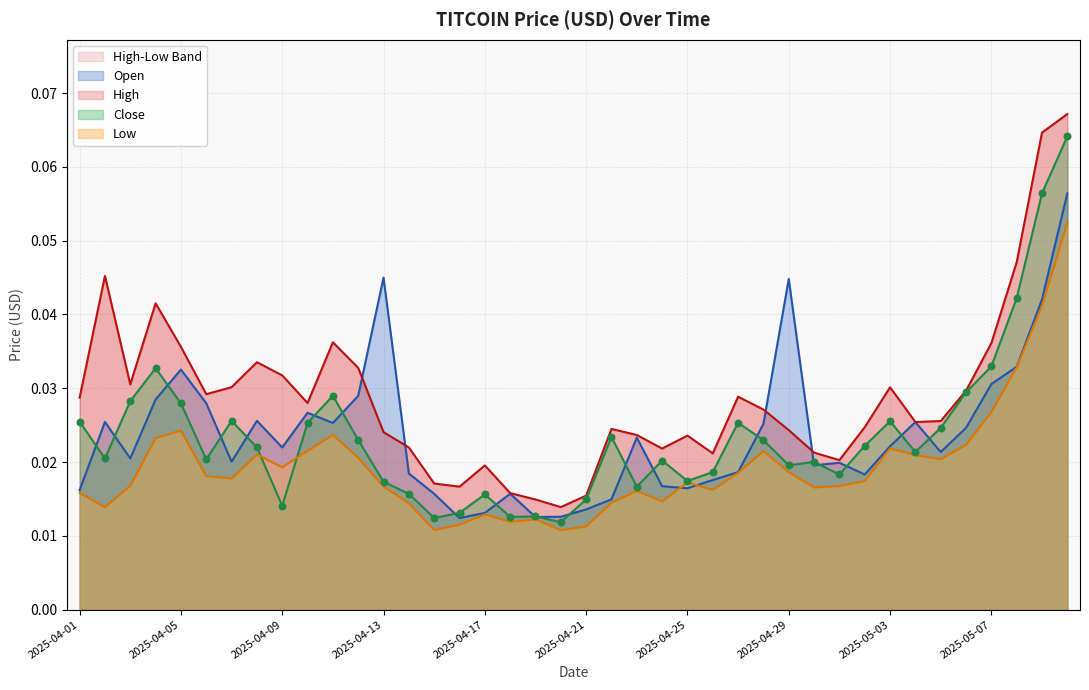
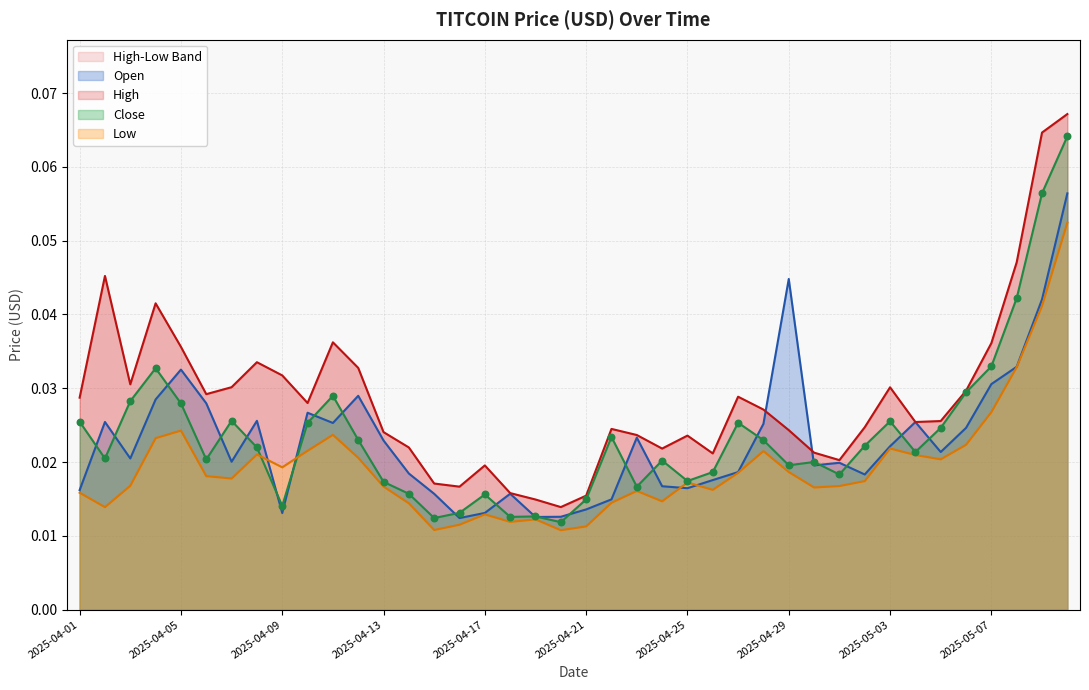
  {
    "Open": {
      "2025-04-01": 0.016,
      "2025-04-05": 0.033,
-     "2025-04-09": 0.022,
-     "2025-04-13": 0.045,
+     "2025-04-09": 0.013,
+     "2025-04-13": 0.023,
      "2025-04-21": 0.014,
      "2025-04-25": 0.016,
      "2025-04-29": 0.045,
      "2025-05-07": 0.031
    },
    "Close": {
      "2025-04-01": 0.025,
      "2025-04-05": 0.028,
      "2025-04-09": 0.014,
      "2025-04-13": 0.017,
      "2025-04-17": 0.016,
      "2025-04-21": 0.015,
      "2025-04-29": 0.020,
      "2025-05-03": 0.026,
      "2025-05-07": 0.033
    }
  }
